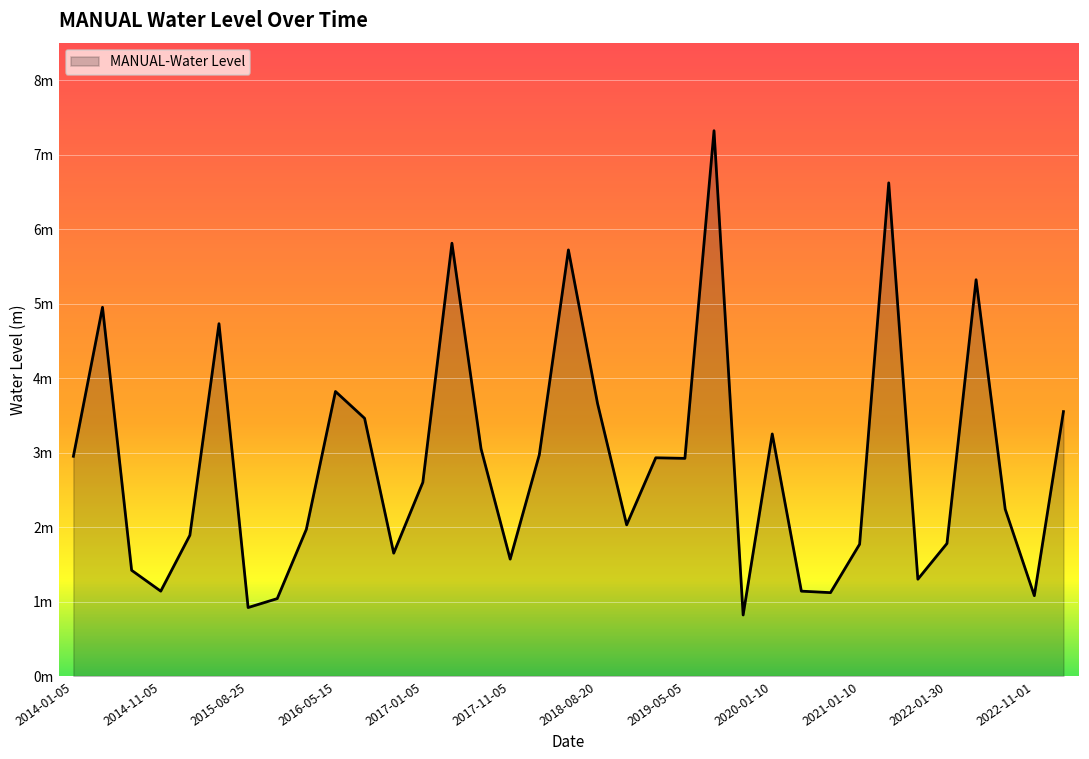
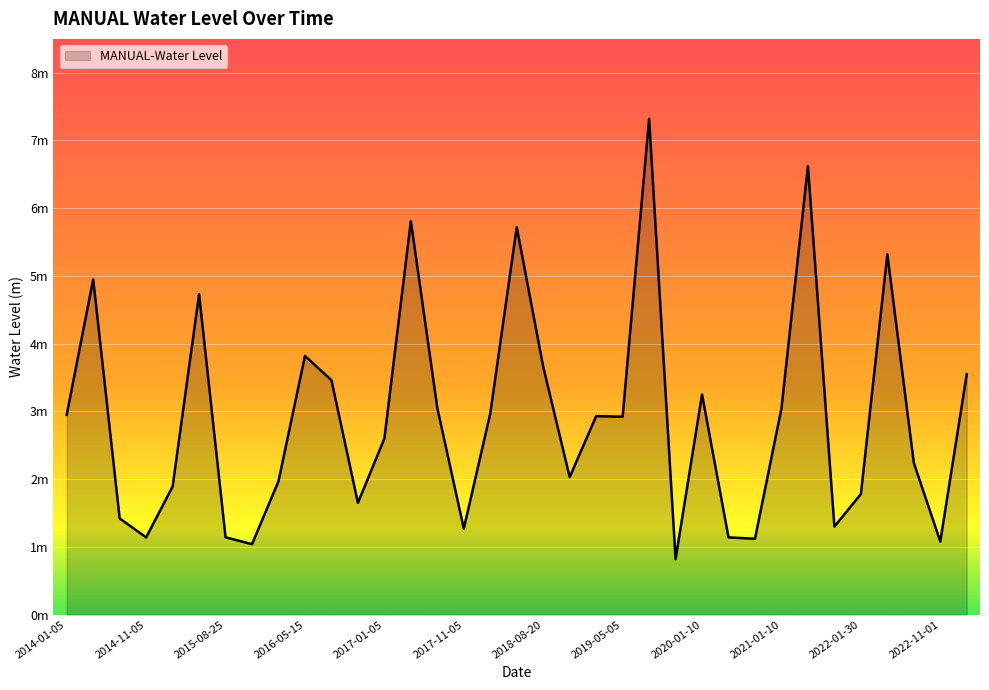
  {
    "2014-01-05": "3.0m",
    "2014-11-05": "1.1m",
-   "2015-08-25": "0.9m",
+   "2015-08-25": "1.1m",
    "2016-05-15": "3.8m",
    "2017-01-05": "2.6m",
-   "2017-11-05": "1.6m",
+   "2017-11-05": "1.3m",
    "2018-08-20": "3.7m",
    "2019-05-05": "2.9m",
    "2020-01-10": "3.3m",
-   "2021-01-10": "1.8m",
+   "2021-01-10": "3.0m",
    "2022-01-30": "1.8m",
    "2022-11-01": "1.1m"
  }
